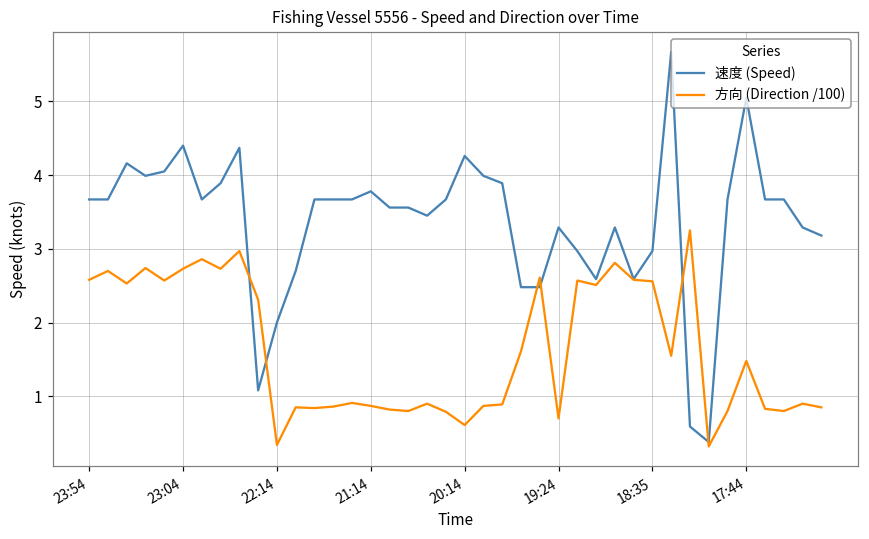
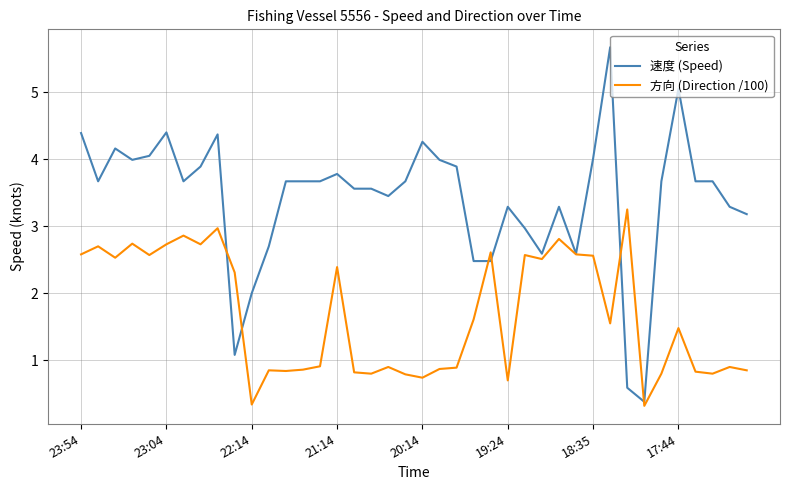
  {
    "速度 (Speed)": {
-     "23:54": 3.7,
+     "23:54": 4.4,
      "23:04": 4.4,
      "22:14": 2.0,
      "21:14": 3.8,
      "20:14": 4.3,
      "19:24": 3.3,
-     "18:35": 3.0
+     "18:35": 4.0
    },
    "方向 (Direction /100)": {
      "23:54": 2.6,
      "23:04": 2.7,
      "22:14": 0.3,
-     "21:14": 0.9,
-     "20:14": 0.6,
+     "21:14": 2.4,
+     "20:14": 0.7,
      "19:24": 0.7,
      "18:35": 2.6,
      "17:44": 1.5
    }
  }
